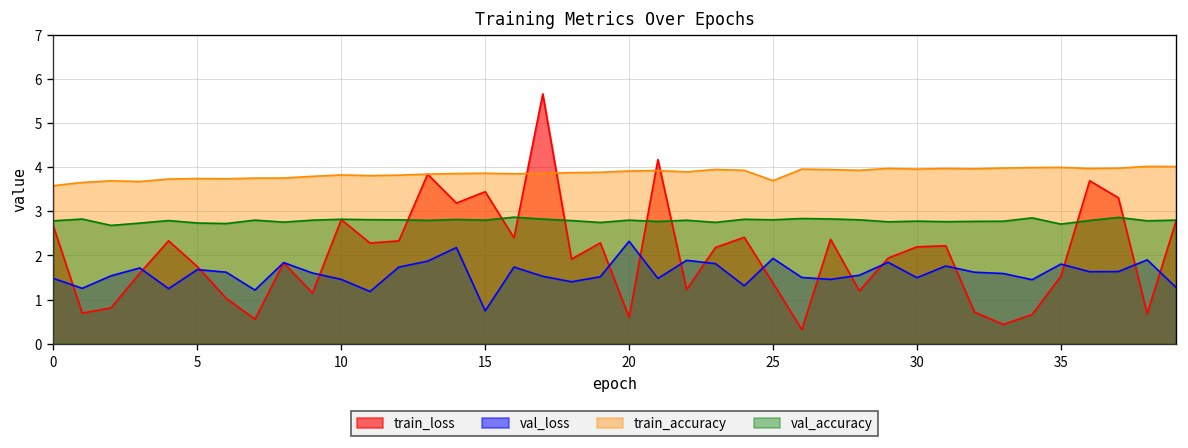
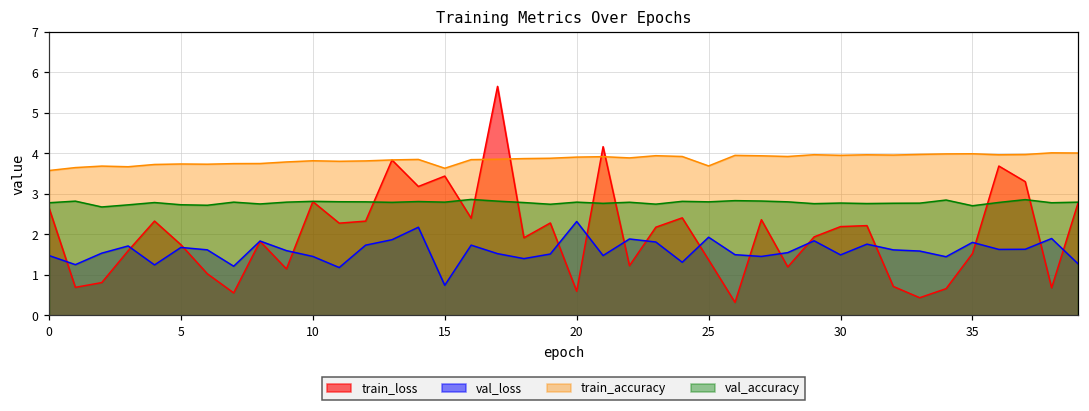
  {
    "train_loss": {
      "0": 2.7,
      "15": 3.4,
      "20": 0.6,
      "25": 1.4,
      "30": 2.2,
      "35": 1.5
    },
    "val_loss": {
      "0": 1.5,
      "10": 1.5,
      "15": 0.7,
      "20": 2.3,
      "25": 1.9,
      "30": 1.5,
      "35": 1.8
    },
    "train_accuracy": {
      "0": 3.6,
      "5": 3.7,
      "10": 3.8,
-     "15": 3.9,
+     "15": 3.6,
      "20": 3.9,
      "25": 3.7,
      "30": 4.0,
      "35": 4.0
    },
    "val_accuracy": {
      "0": 2.8,
      "5": 2.7,
      "15": 2.8,
      "20": 2.8,
      "25": 2.8,
      "30": 2.8,
      "35": 2.7
    }
  }
